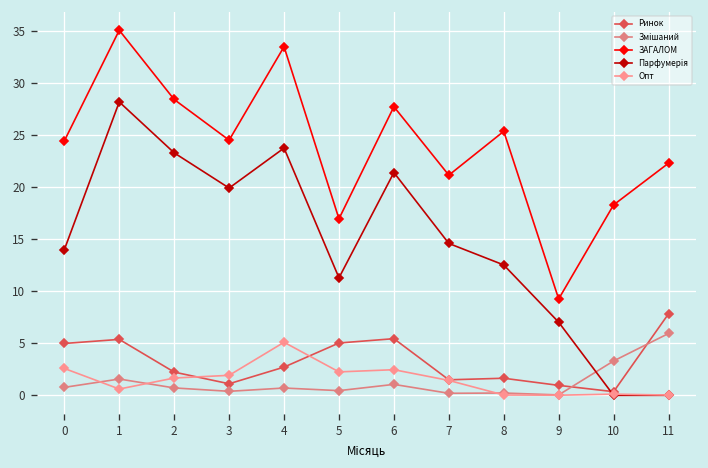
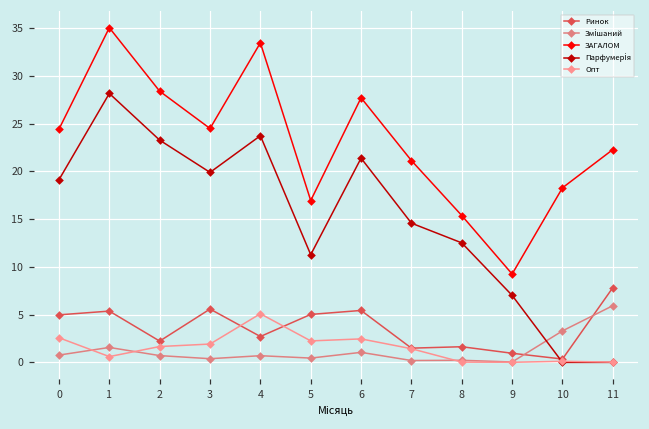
  {
    "Ринок": {
      "0": 5,
      "1": 5,
      "2": 2,
-     "3": 1,
+     "3": 6,
      "4": 3,
      "5": 5,
      "6": 5,
      "8": 2,
      "9": 1,
      "11": 8
    },
    "ЗАГАЛОМ": {
      "0": 24,
      "1": 35,
      "2": 28,
      "3": 25,
      "4": 33,
      "5": 17,
      "6": 28,
      "7": 21,
-     "8": 25,
+     "8": 15,
      "9": 9,
      "10": 18,
      "11": 22
    },
    "Парфумерія": {
-     "0": 14,
+     "0": 19,
      "1": 28,
      "2": 23,
      "3": 20,
      "4": 24,
      "5": 11,
      "6": 21,
      "7": 15,
      "8": 13,
      "9": 7
    }
  }
